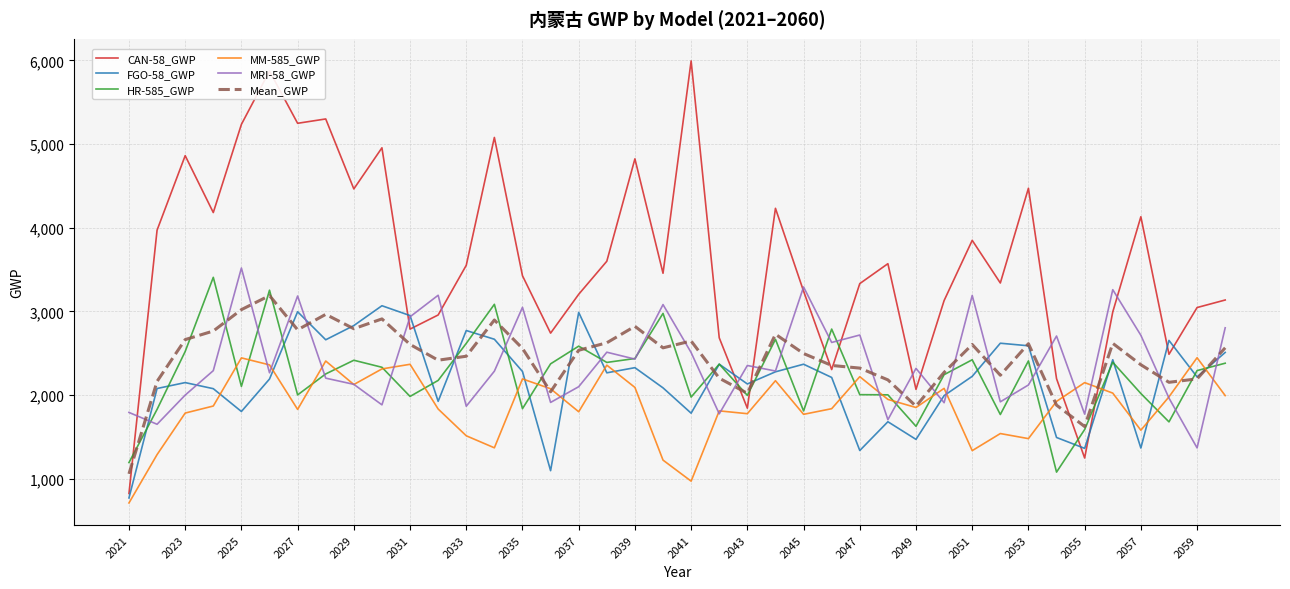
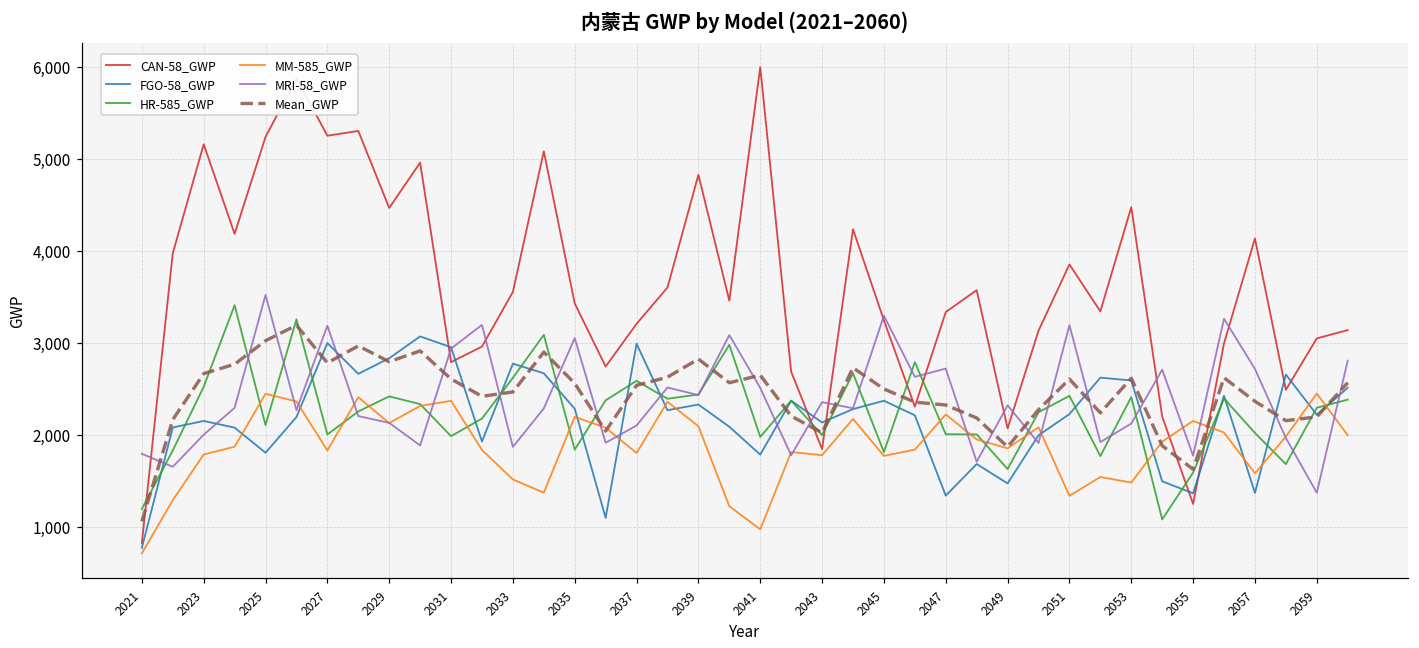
  {
    "CAN-58_GWP": {
      "2021": "800",
-     "2023": "4,900",
+     "2023": "5,200",
      "2025": "5,200",
      "2027": "5,200",
      "2029": "4,500",
      "2031": "2,800",
      "2033": "3,600",
      "2035": "3,400",
      "2037": "3,200",
      "2039": "4,800",
      "2041": "6,000",
      "2043": "1,800",
      "2045": "3,200",
      "2047": "3,300",
      "2049": "2,100",
      "2051": "3,800",
      "2053": "4,500",
      "2055": "1,200",
      "2057": "4,100",
      "2059": "3,000"
    },
    "FGO-58_GWP": {
      "2021": "800",
      "2023": "2,100",
      "2025": "1,800",
      "2027": "3,000",
      "2029": "2,800",
      "2033": "2,800",
      "2035": "2,300",
      "2037": "3,000",
      "2039": "2,300",
      "2041": "1,800",
      "2043": "2,100",
      "2045": "2,400",
      "2047": "1,300",
      "2049": "1,500",
      "2051": "2,200",
      "2055": "1,400",
      "2057": "1,400"
    },
    "HR-585_GWP": {
      "2021": "1,200",
      "2023": "2,500",
      "2025": "2,100",
      "2027": "2,000",
      "2029": "2,400",
      "2031": "2,000",
      "2033": "2,600",
      "2035": "1,800",
      "2037": "2,600",
      "2041": "2,000",
      "2045": "1,800",
      "2047": "2,000",
      "2049": "1,600",
      "2051": "2,400",
      "2053": "2,400",
      "2055": "1,600",
      "2057": "2,000",
      "2059": "2,300"
    },
    "MM-585_GWP": {
      "2021": "700",
      "2023": "1,800",
      "2025": "2,400",
      "2027": "1,800",
      "2031": "2,400",
      "2033": "1,500",
      "2035": "2,200",
      "2037": "1,800",
      "2039": "2,100",
      "2041": "1,000",
      "2043": "1,800",
      "2045": "1,800",
      "2047": "2,200",
      "2051": "1,300",
      "2053": "1,500",
      "2055": "2,100",
      "2057": "1,600",
      "2059": "2,400"
    },
    "MRI-58_GWP": {
      "2021": "1,800",
      "2023": "2,000",
      "2025": "3,500",
      "2027": "3,200",
      "2033": "1,900",
      "2035": "3,000",
      "2037": "2,100",
      "2041": "2,500",
      "2043": "2,400",
      "2045": "3,300",
      "2047": "2,700",
      "2049": "2,300",
      "2051": "3,200",
      "2053": "2,100",
      "2055": "1,800",
      "2057": "2,700",
      "2059": "1,400"
    },
    "Mean_GWP": {
      "2021": "1,100",
      "2023": "2,700",
      "2025": "3,000",
      "2027": "2,800",
      "2029": "2,800",
      "2031": "2,600",
      "2033": "2,500",
      "2035": "2,600",
      "2037": "2,500",
      "2039": "2,800",
      "2041": "2,600",
      "2045": "2,500",
      "2047": "2,300",
      "2051": "2,600",
      "2055": "1,600",
      "2057": "2,400"
    }
  }
